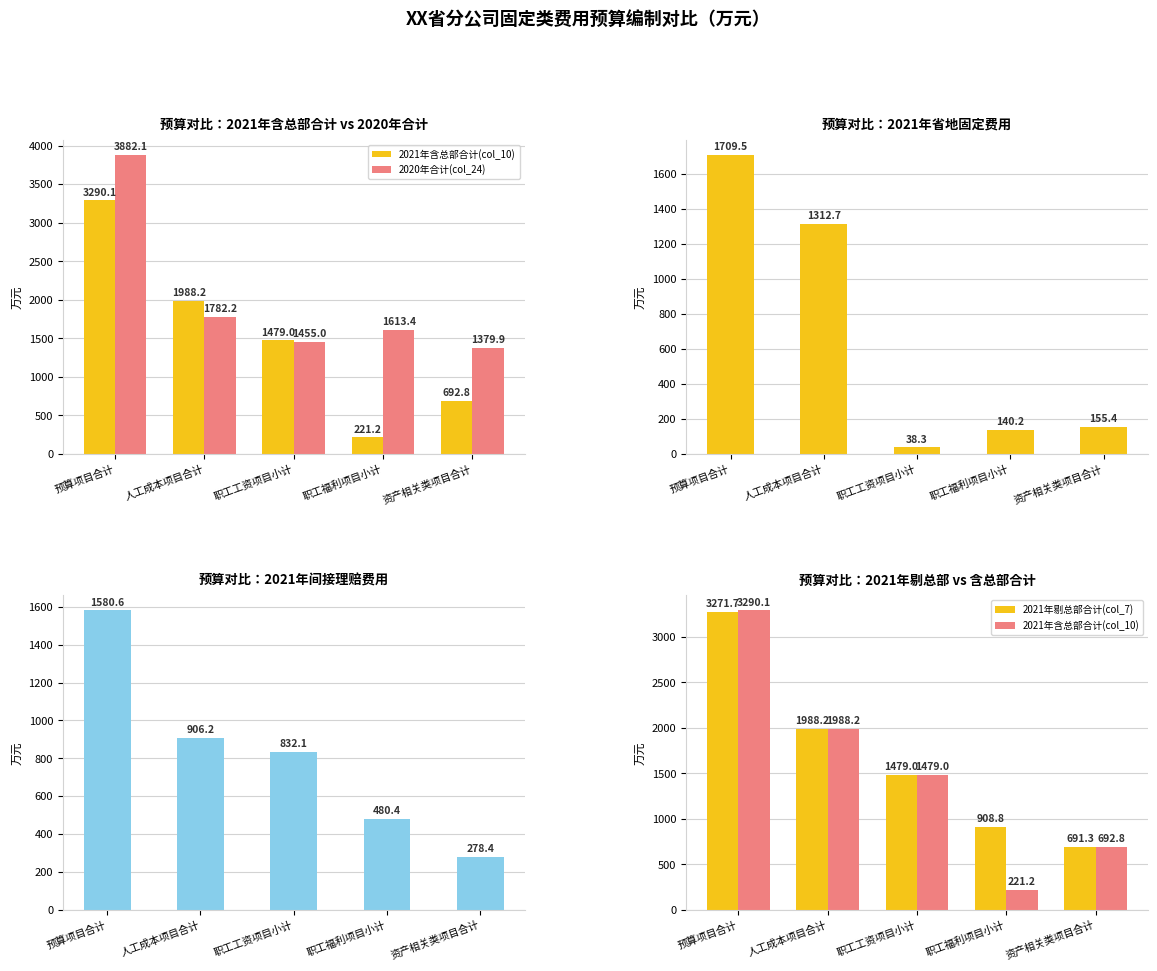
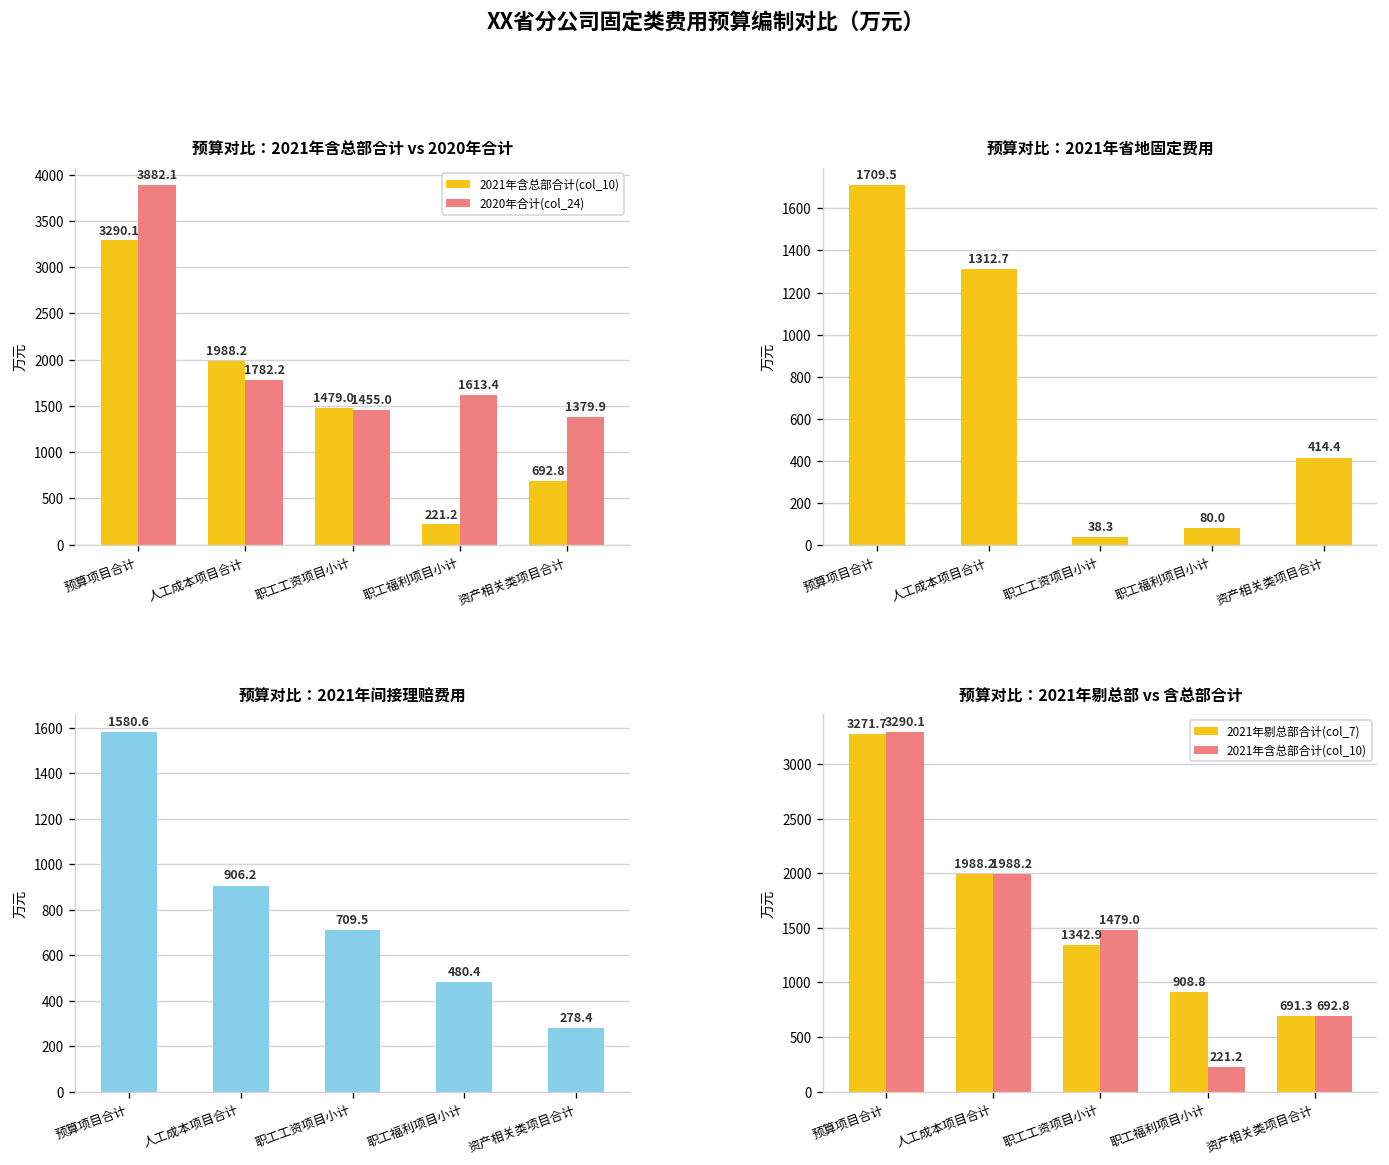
  {
    "预算对比：2021年含总部合计 vs 2020年合计": {
      "2020年合计(col_24)": {
        "预算项目合计": 3882.1,
        "人工成本项目合计": 1782.2,
        "职工工资项目小计": 1455.0,
        "职工福利项目小计": 1613.4,
        "资产相关类项目合计": 1379.9
      }
    },
    "预算对比：2021年省地固定费用": {
      "预算项目合计": 1709.5,
      "人工成本项目合计": 1312.7,
      "职工工资项目小计": 38.3,
-     "职工福利项目小计": 140.2,
-     "资产相关类项目合计": 155.4
+     "职工福利项目小计": 80.0,
+     "资产相关类项目合计": 414.4
    },
    "预算对比：2021年间接理赔费用": {
      "预算项目合计": 1580.6,
      "人工成本项目合计": 906.2,
-     "职工工资项目小计": 832.1,
+     "职工工资项目小计": 709.5,
      "职工福利项目小计": 480.4,
      "资产相关类项目合计": 278.4
    },
    "预算对比：2021年剔总部 vs 含总部合计": {
      "2021年剔总部合计(col_7)": {
        "预算项目合计": 3271.7,
        "人工成本项目合计": 1988.2,
-       "职工工资项目小计": 1479.0,
+       "职工工资项目小计": 1342.9,
        "职工福利项目小计": 908.8,
        "资产相关类项目合计": 691.3
      },
      "2021年含总部合计(col_10)": {
        "预算项目合计": 3290.1,
        "人工成本项目合计": 1988.2,
        "职工工资项目小计": 1479.0,
        "职工福利项目小计": 221.2,
        "资产相关类项目合计": 692.8
      }
    }
  }
